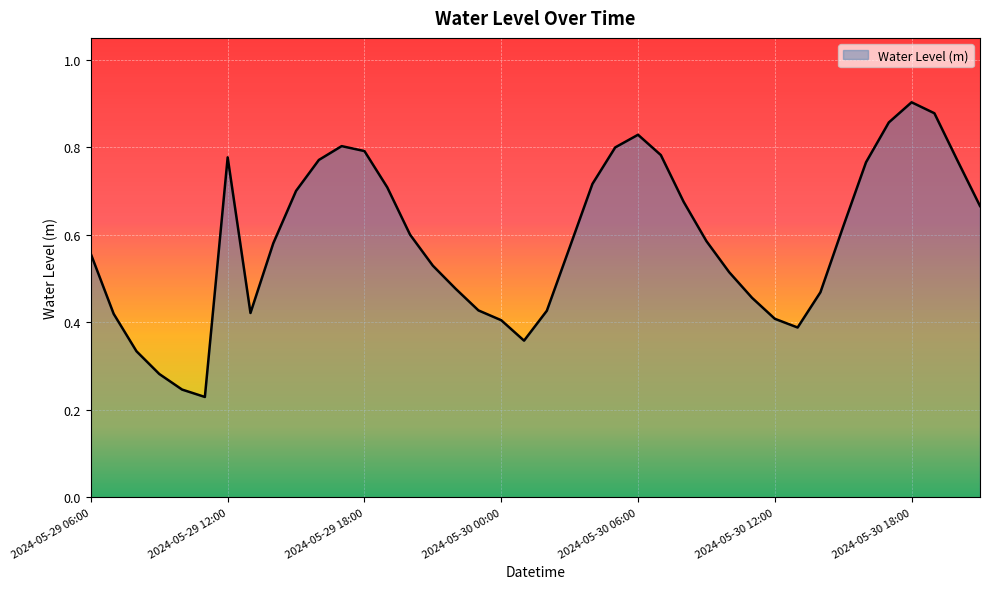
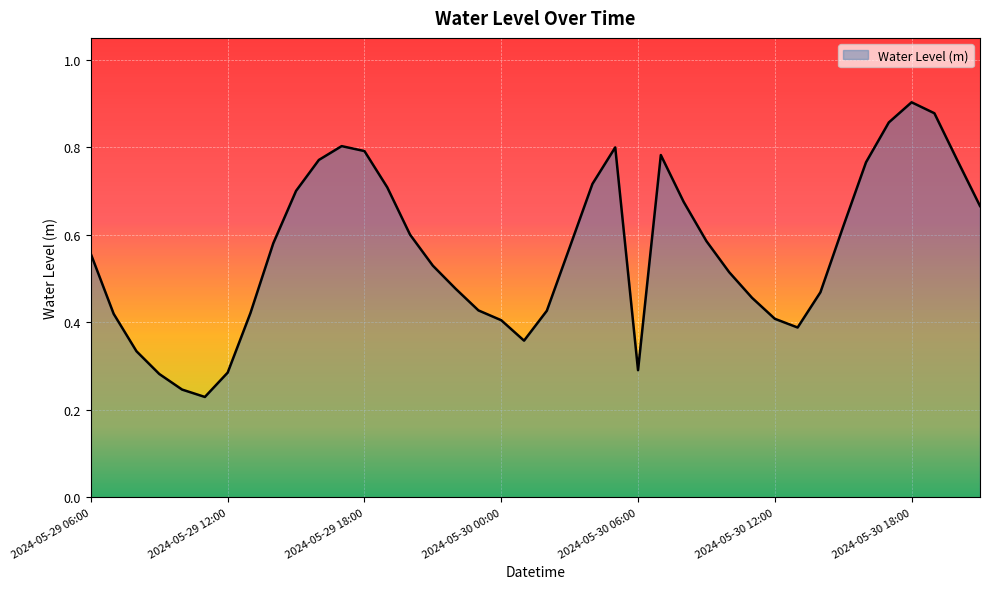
  {
    "2024-05-29 06:00": 0.56,
-   "2024-05-29 12:00": 0.78,
+   "2024-05-29 12:00": 0.28,
    "2024-05-29 18:00": 0.79,
    "2024-05-30 00:00": 0.40,
-   "2024-05-30 06:00": 0.83,
+   "2024-05-30 06:00": 0.29,
    "2024-05-30 12:00": 0.41,
    "2024-05-30 18:00": 0.90
  }
